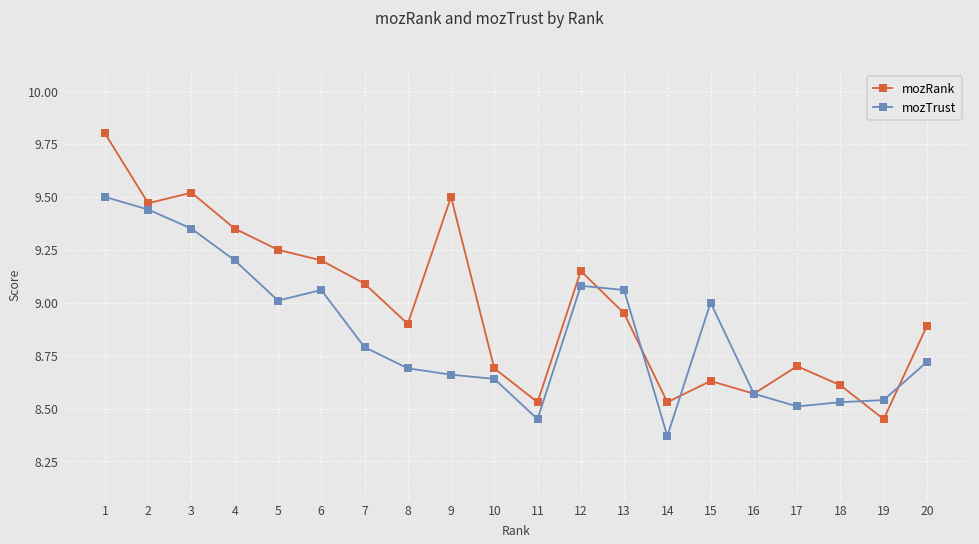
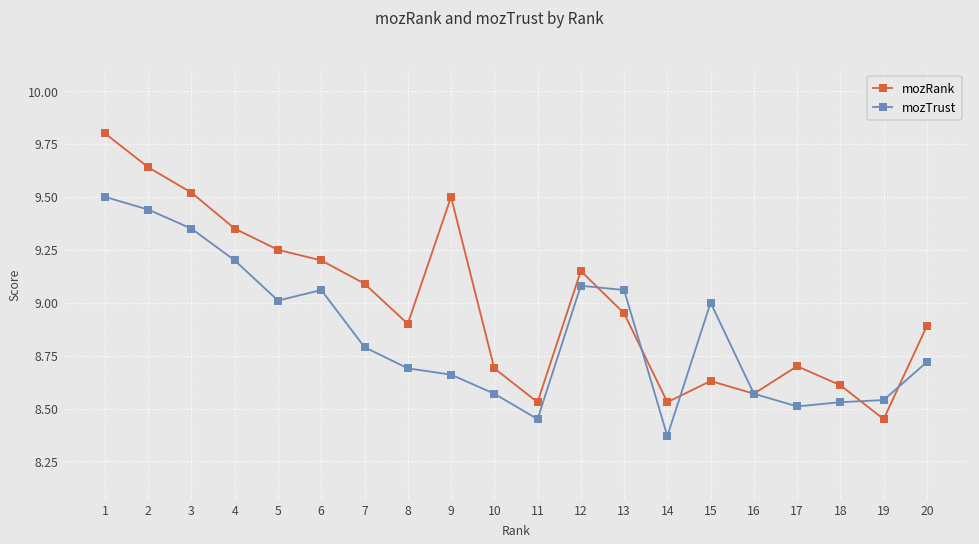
  {
    "mozRank": {
      "1": 9.80,
-     "2": 9.47,
+     "2": 9.64,
      "3": 9.52,
      "4": 9.35,
      "5": 9.25,
      "6": 9.20,
      "7": 9.09,
      "8": 8.90,
      "9": 9.50,
      "10": 8.69,
      "11": 8.53,
      "12": 9.15,
      "13": 8.95,
      "14": 8.53,
      "15": 8.63,
      "17": 8.70,
      "18": 8.61,
      "19": 8.45,
      "20": 8.89
    },
    "mozTrust": {
      "1": 9.50,
      "2": 9.44,
      "3": 9.35,
      "4": 9.20,
      "5": 9.01,
      "6": 9.06,
      "7": 8.79,
      "8": 8.69,
      "9": 8.66,
-     "10": 8.64,
+     "10": 8.57,
      "11": 8.45,
      "12": 9.08,
      "13": 9.06,
      "14": 8.37,
      "15": 9.00,
      "17": 8.51,
      "18": 8.53,
      "19": 8.54,
      "20": 8.72
    }
  }
